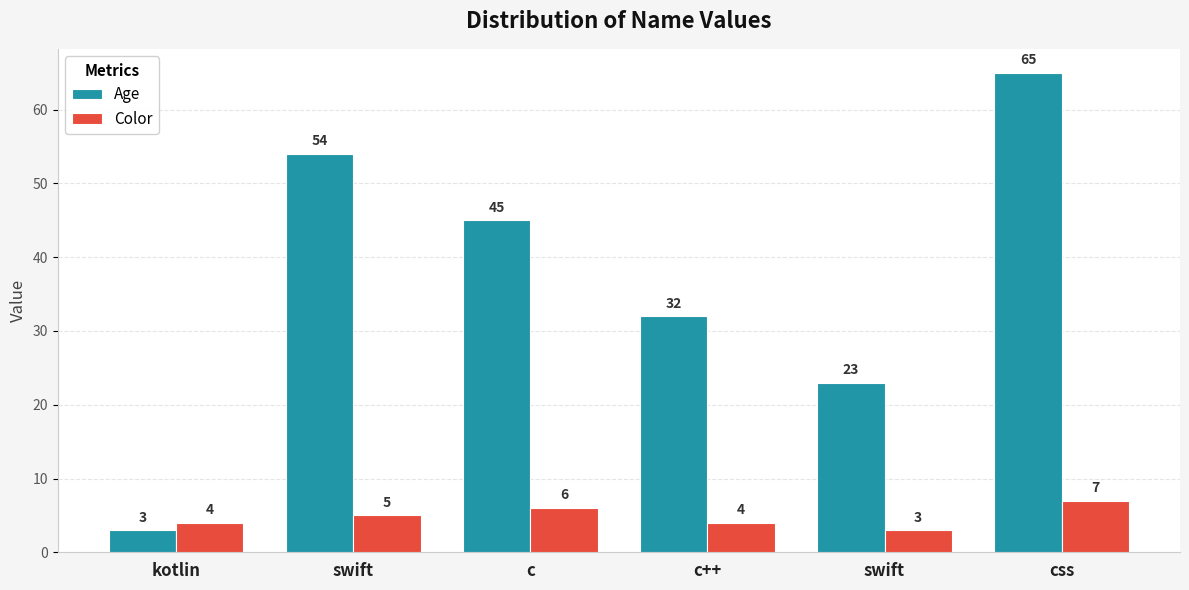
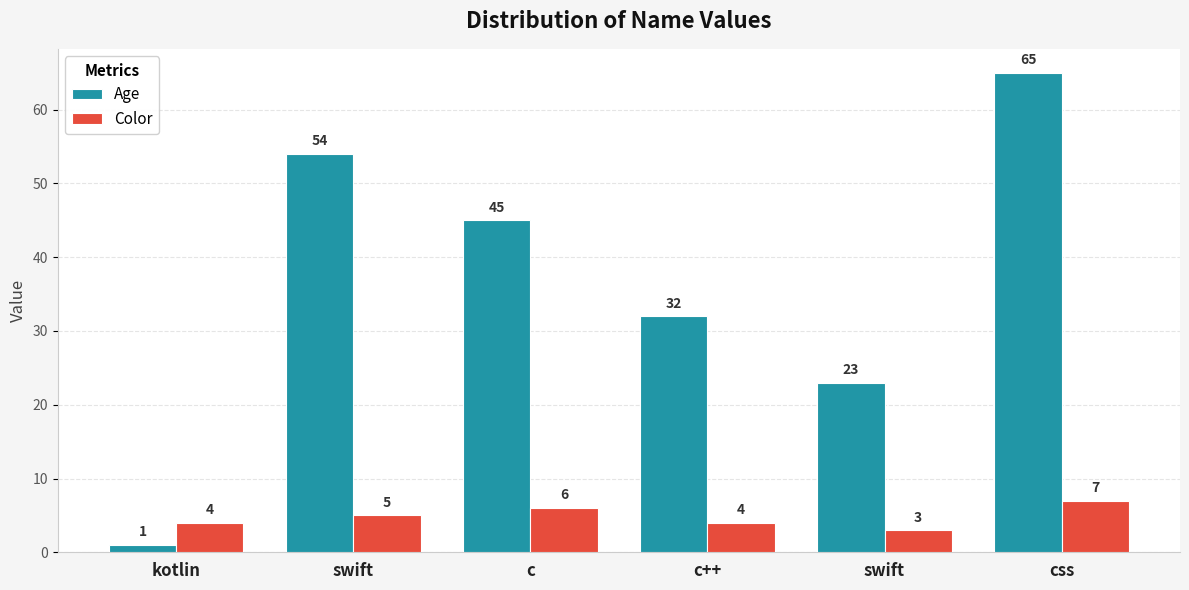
  {
    "Age": {
-     "kotlin": 3,
+     "kotlin": 1,
      "c": 45,
      "c++": 32,
      "css": 65
    },
    "Color": {
      "kotlin": 4,
      "c": 6,
      "c++": 4,
      "css": 7
    }
  }
